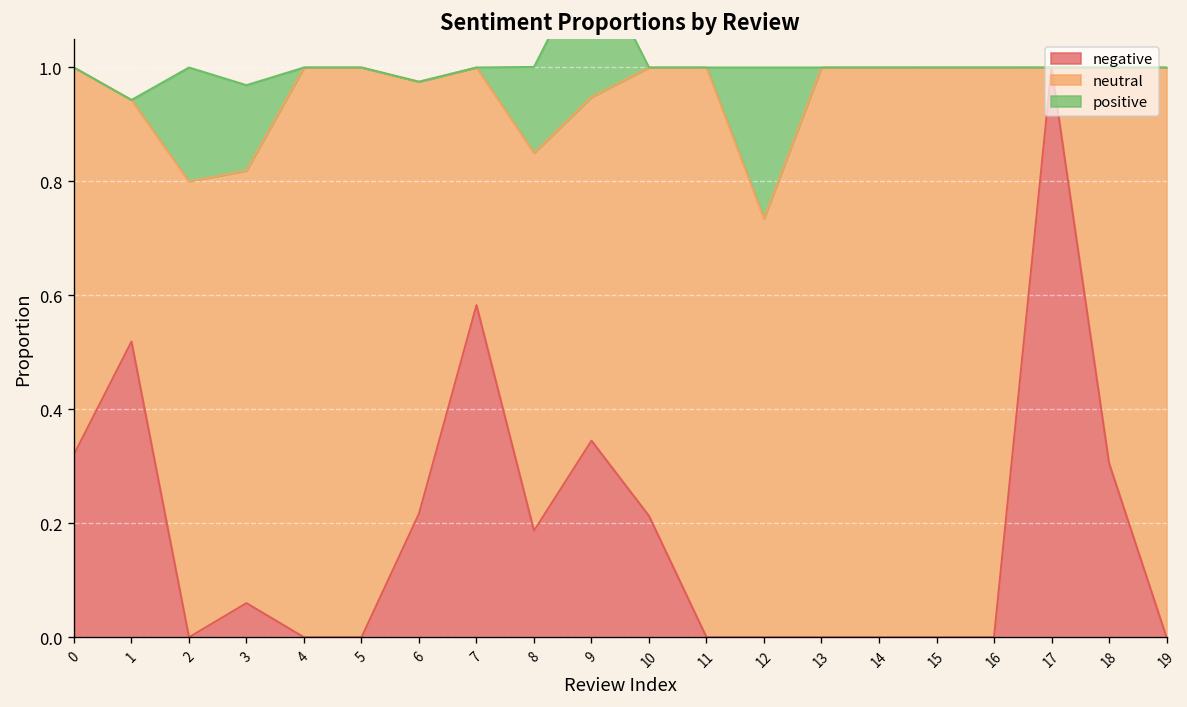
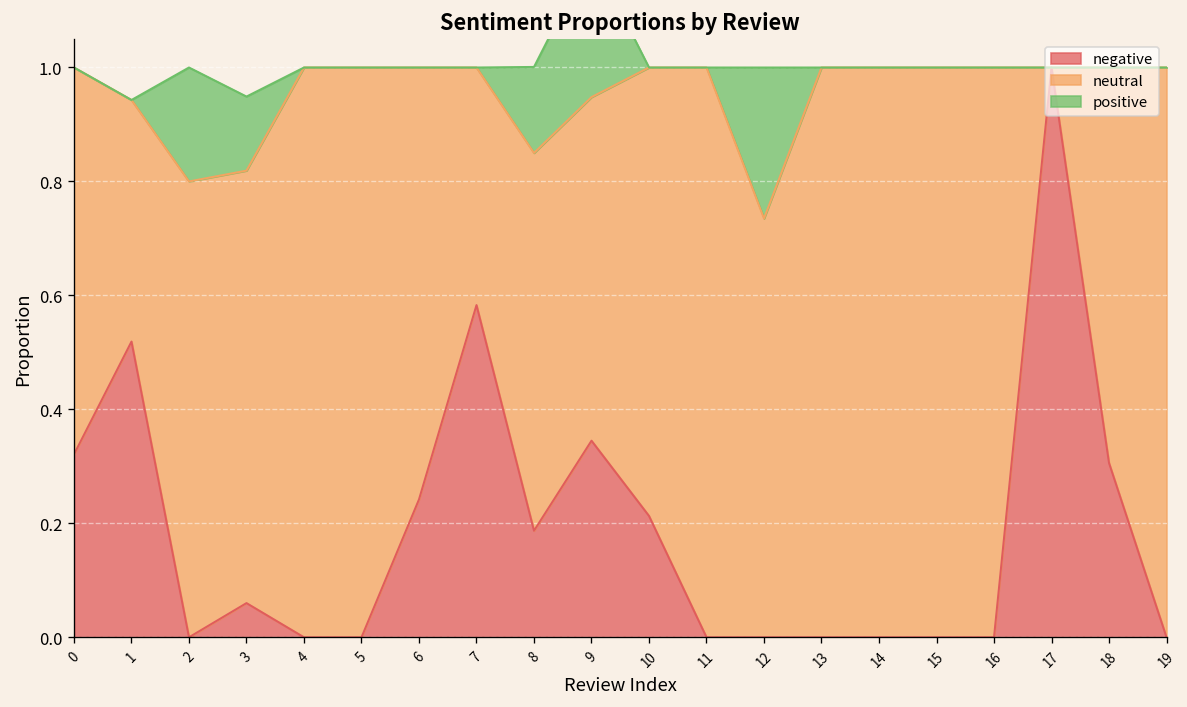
  {
    "negative": {
      "0": 0.32,
      "1": 0.52,
      "2": 0.00,
      "3": 0.06,
      "4": 0.00,
      "5": 0.00,
-     "6": 0.22,
+     "6": 0.24,
      "7": 0.58,
      "8": 0.19,
      "9": 0.35,
      "10": 0.21,
      "11": 0.00,
      "12": 0.00,
      "13": 0.00,
      "14": 0.00,
      "15": 0.00,
      "16": 0.00,
      "18": 0.31,
      "19": 0.00
    },
    "neutral": {
      "2": 0.80,
      "3": 0.76,
      "8": 0.66,
      "9": 0.60,
      "12": 0.74
    },
    "positive": {
      "2": 0.20,
-     "3": 0.15,
+     "3": 0.13,
      "8": 0.15,
      "12": 0.27
    }
  }
